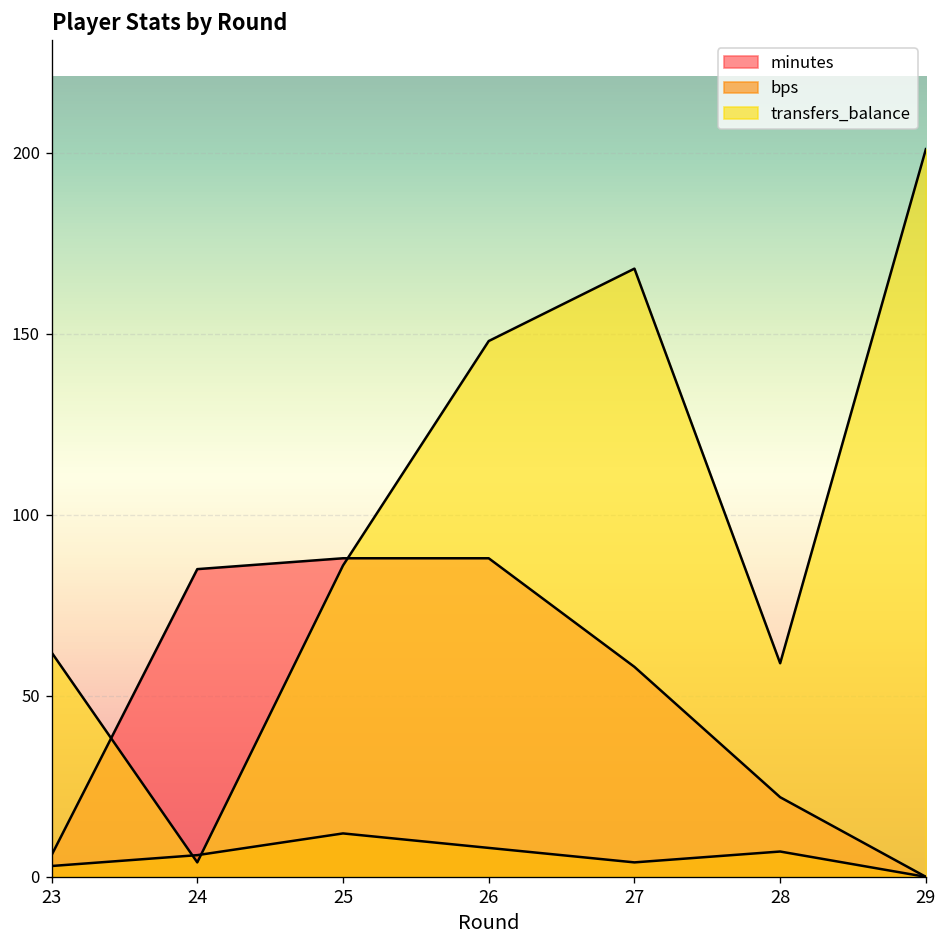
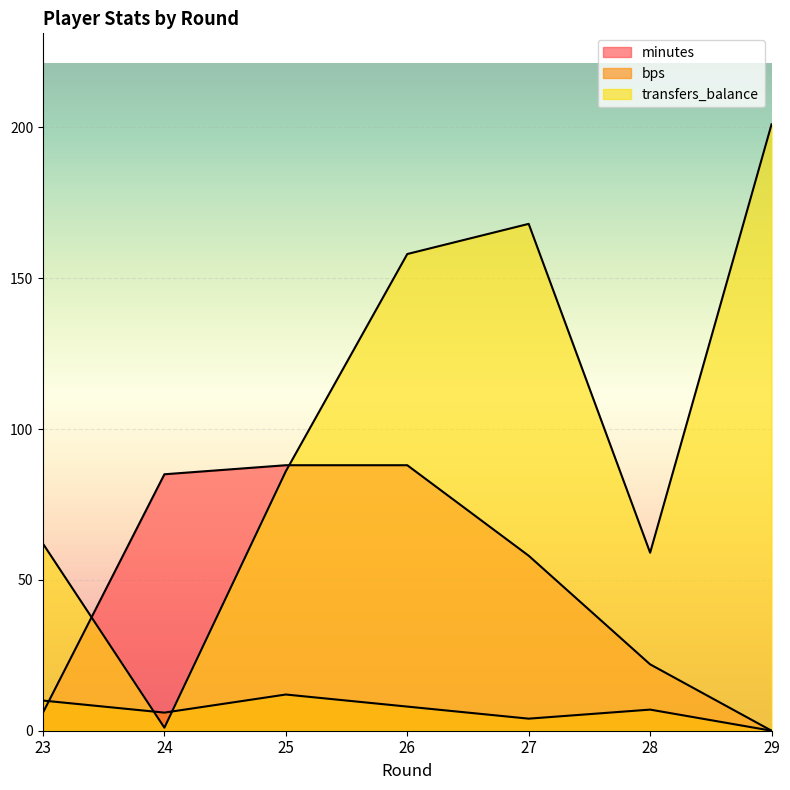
  {
    "minutes": {
      "23": 6,
      "24": 85,
      "25": 88,
      "26": 88,
      "27": 58,
      "28": 22
    },
    "bps": {
-     "23": 3,
+     "23": 10,
      "24": 6,
      "25": 12,
      "26": 8,
      "27": 4,
      "28": 7
    },
    "transfers_balance": {
      "23": 62,
-     "24": 4,
+     "24": 1,
      "25": 86,
-     "26": 148,
+     "26": 158,
      "27": 168,
      "28": 59,
      "29": 201
    }
  }
